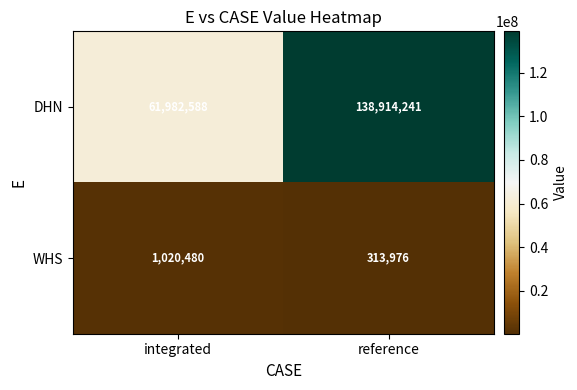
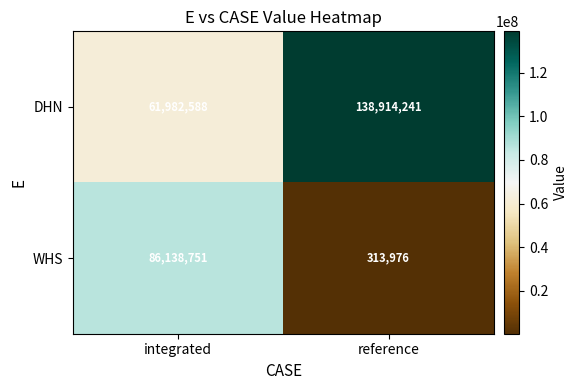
  {
    "DHN": {
      "reference": "138,914,241"
    },
    "WHS": {
-     "integrated": "1,020,480",
+     "integrated": "86,138,751",
      "reference": "313,976"
    }
  }
